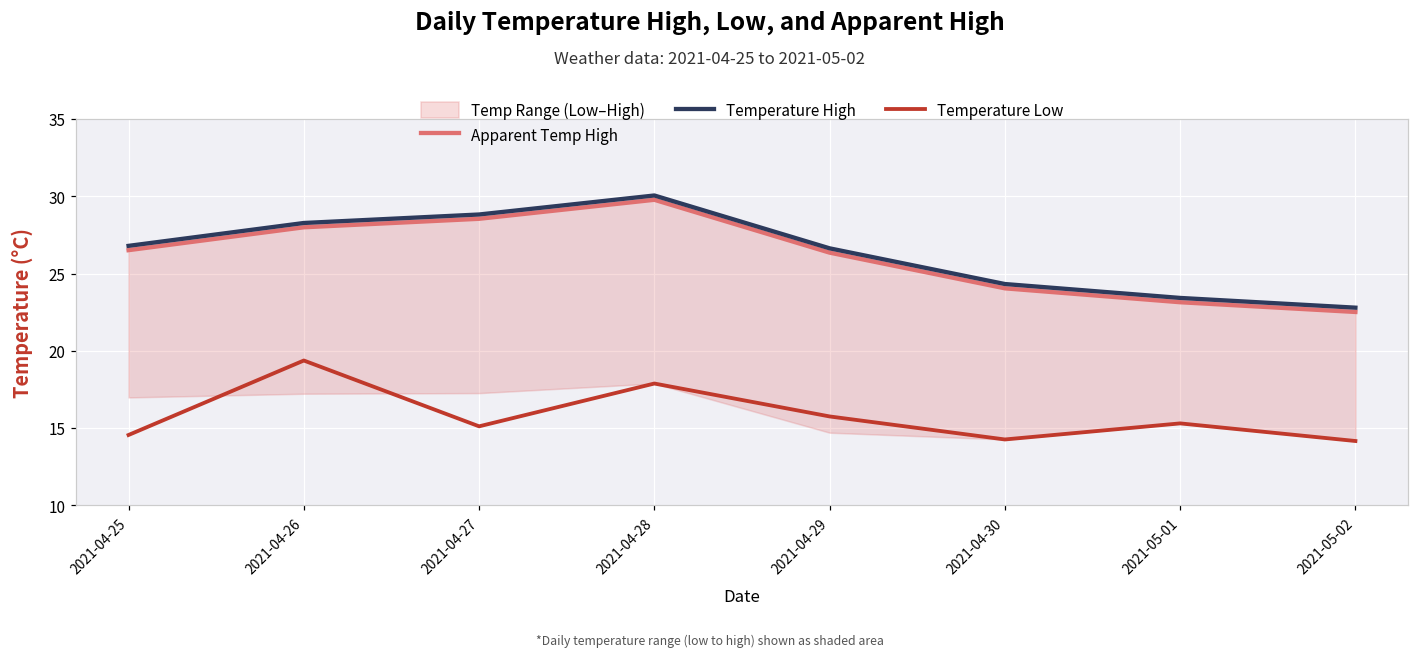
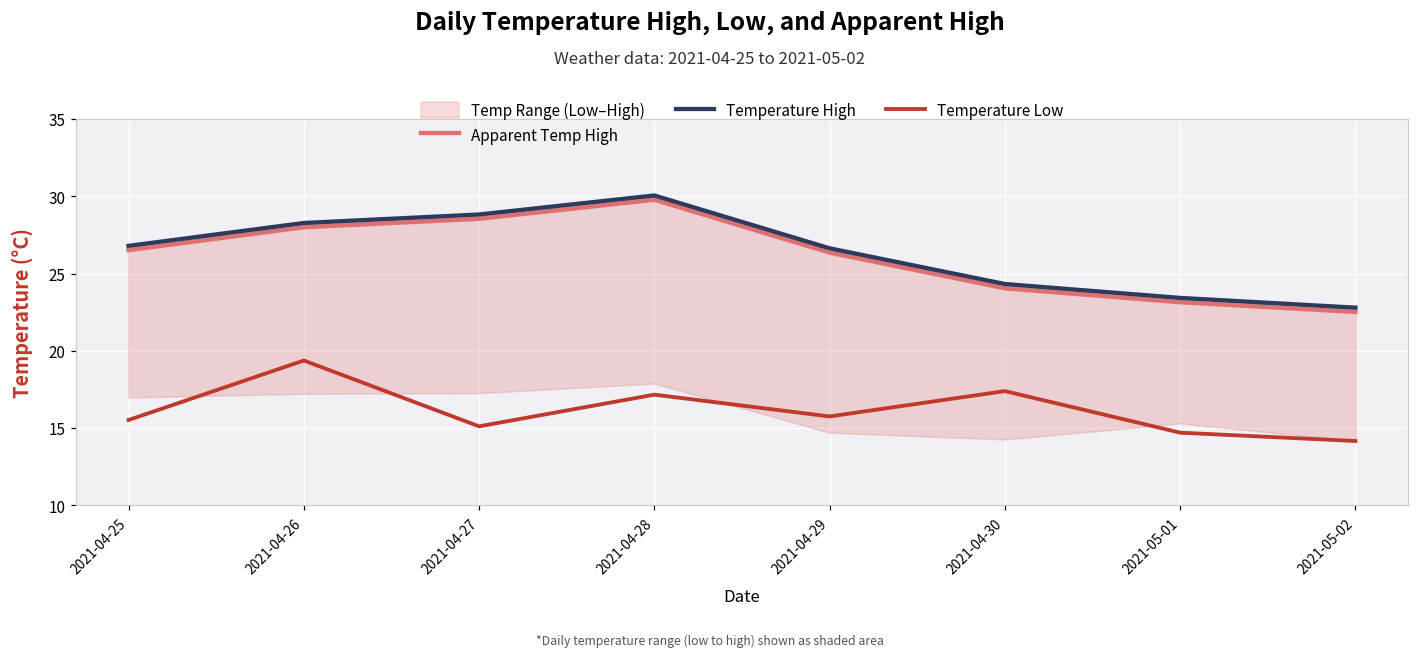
  {
    "Temperature Low": {
-     "2021-04-25": 14.6,
+     "2021-04-25": 15.5,
      "2021-04-26": 19.4,
      "2021-04-27": 15.1,
-     "2021-04-28": 17.9,
+     "2021-04-28": 17.2,
      "2021-04-29": 15.8,
-     "2021-04-30": 14.3,
-     "2021-05-01": 15.3,
+     "2021-04-30": 17.4,
+     "2021-05-01": 14.7,
      "2021-05-02": 14.2
    }
  }
